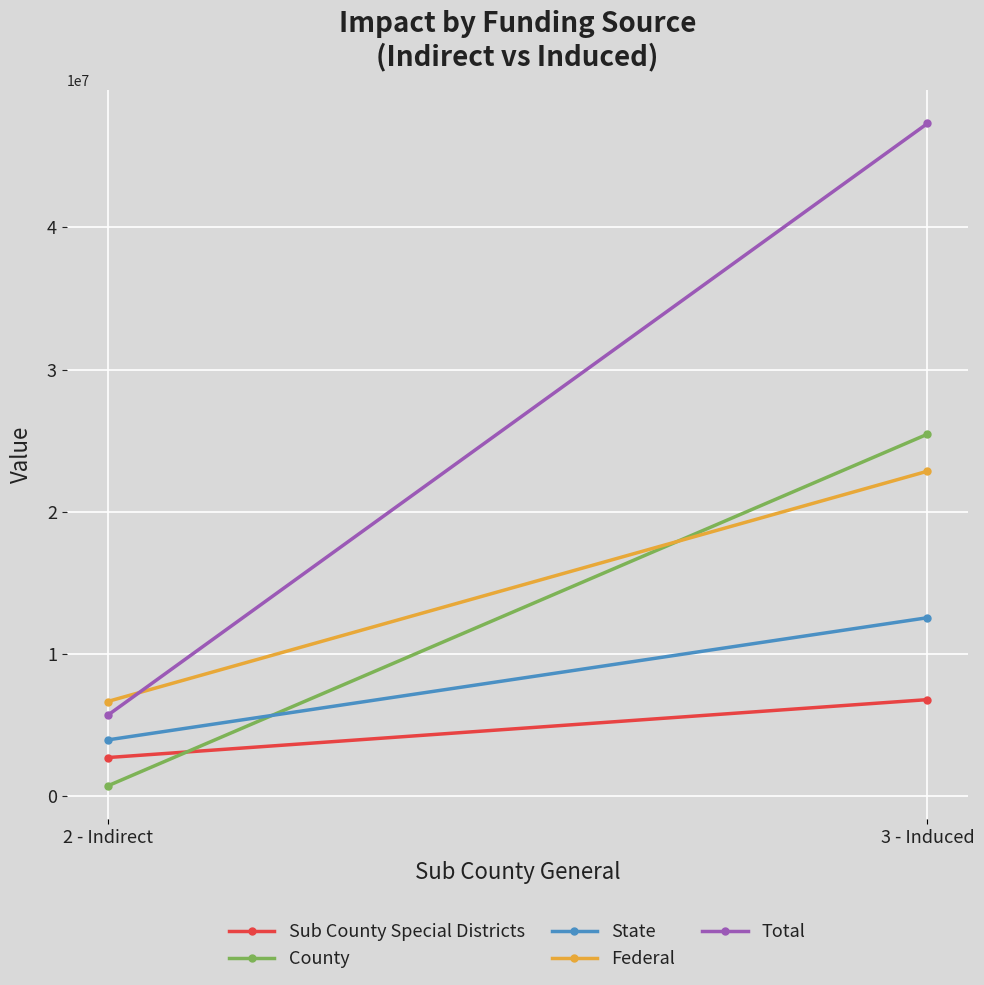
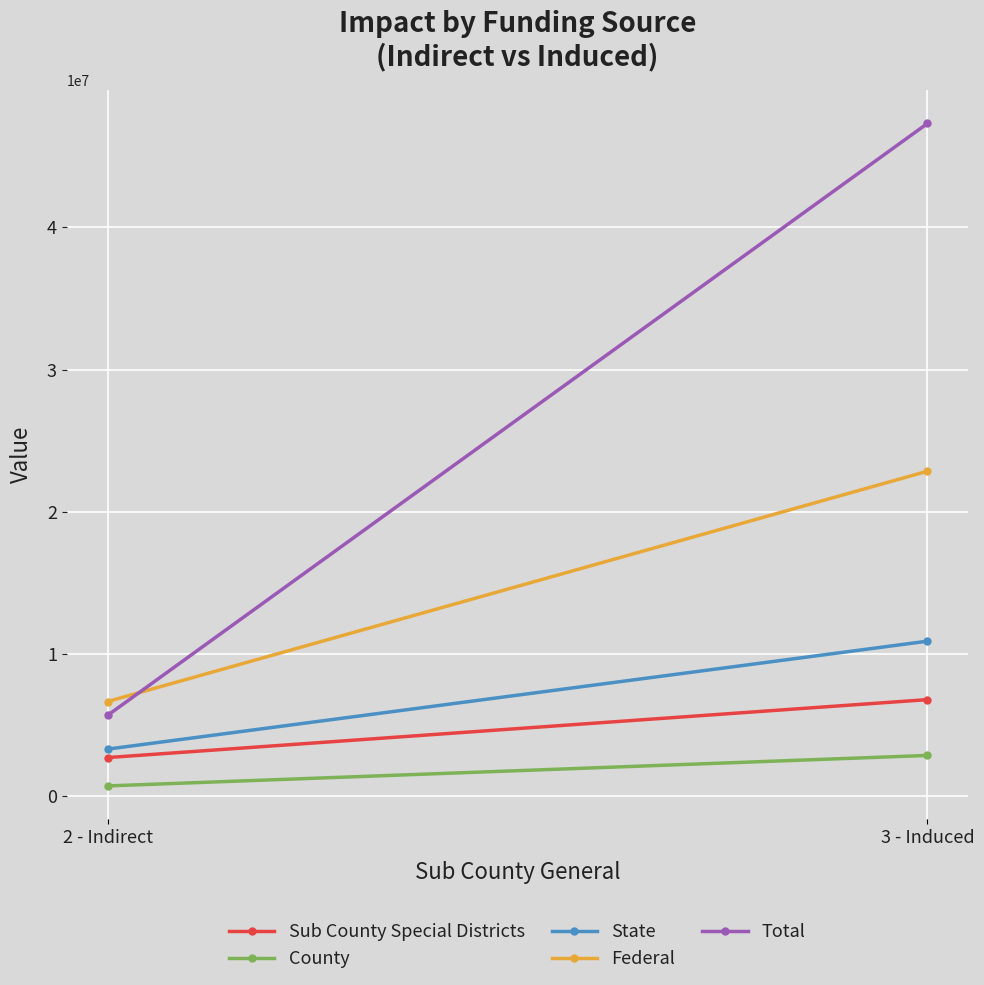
  {
    "Sub County Special Districts": {
      "2 - Indirect": 2700000,
      "3 - Induced": 6800000
    },
    "County": {
      "2 - Indirect": 700000,
-     "3 - Induced": 25500000
+     "3 - Induced": 2900000
    },
    "State": {
-     "2 - Indirect": 4000000,
-     "3 - Induced": 12600000
+     "2 - Indirect": 3300000,
+     "3 - Induced": 10900000
    },
    "Federal": {
      "2 - Indirect": 6700000,
      "3 - Induced": 22900000
    },
    "Total": {
      "2 - Indirect": 5700000,
      "3 - Induced": 47300000
    }
  }
